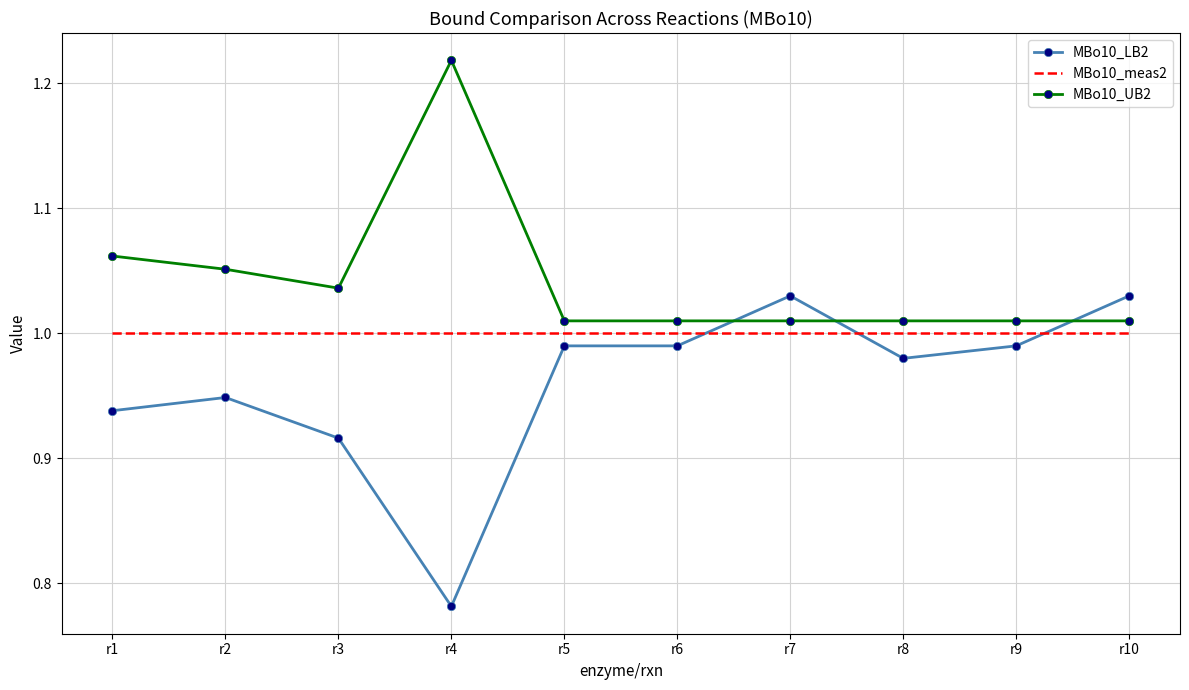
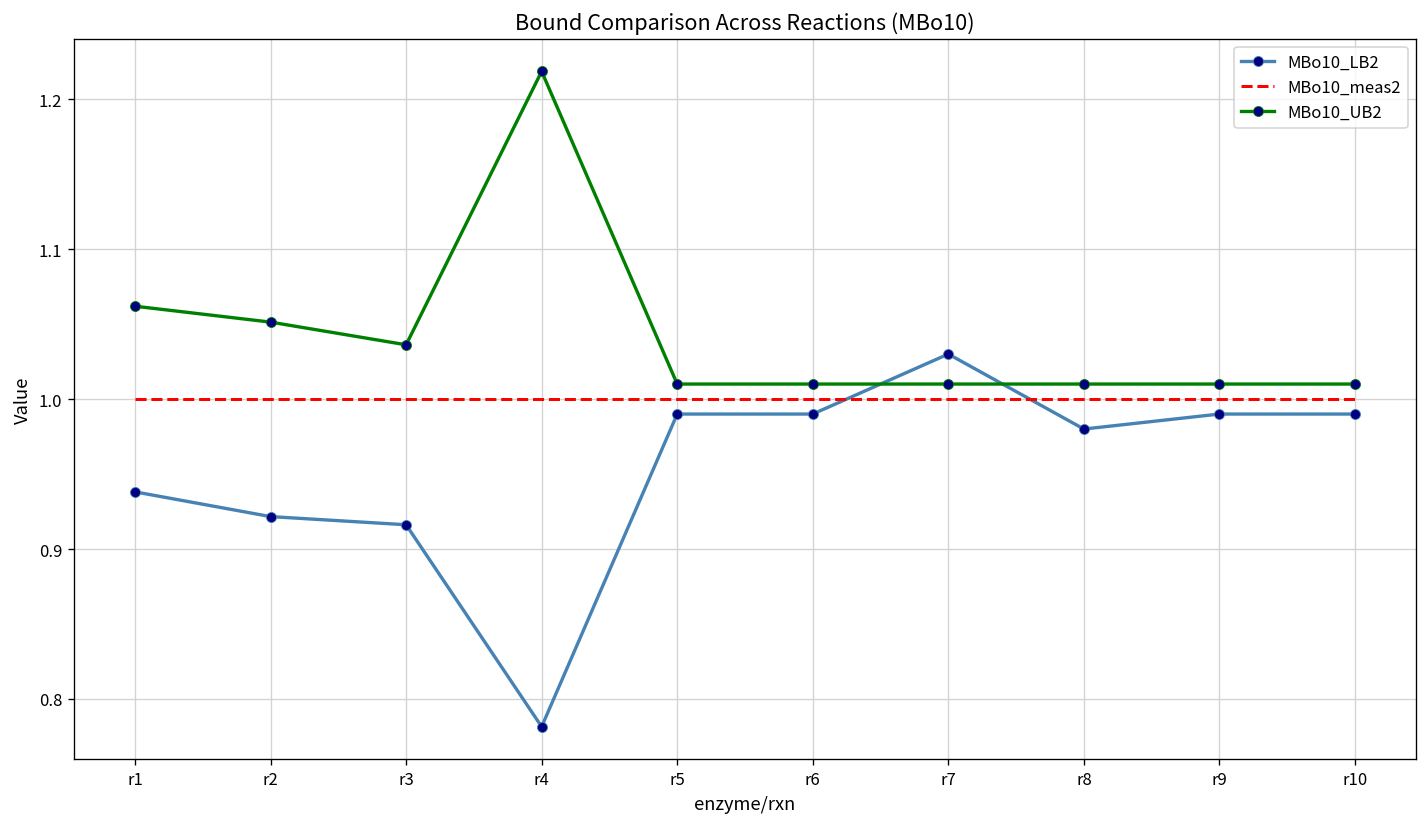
  {
    "MBo10_LB2": {
      "r1": 0.938,
-     "r2": 0.949,
+     "r2": 0.922,
      "r3": 0.916,
      "r4": 0.782,
      "r5": 0.990,
      "r6": 0.990,
      "r7": 1.030,
      "r8": 0.980,
      "r9": 0.990,
-     "r10": 1.03
+     "r10": 0.99
    },
    "MBo10_meas2": {
      "r1": 1.000,
      "r2": 1.000,
      "r3": 1.000,
      "r4": 1.000,
      "r5": 1.000,
      "r6": 1.000,
      "r7": 1.000,
      "r8": 1.000,
      "r9": 1.000,
      "r10": 1.000
    },
    "MBo10_UB2": {
      "r1": 1.062,
      "r2": 1.051,
      "r3": 1.036,
      "r4": 1.218,
      "r5": 1.010,
      "r6": 1.010,
      "r7": 1.010,
      "r8": 1.010,
      "r9": 1.010,
      "r10": 1.010
    }
  }
